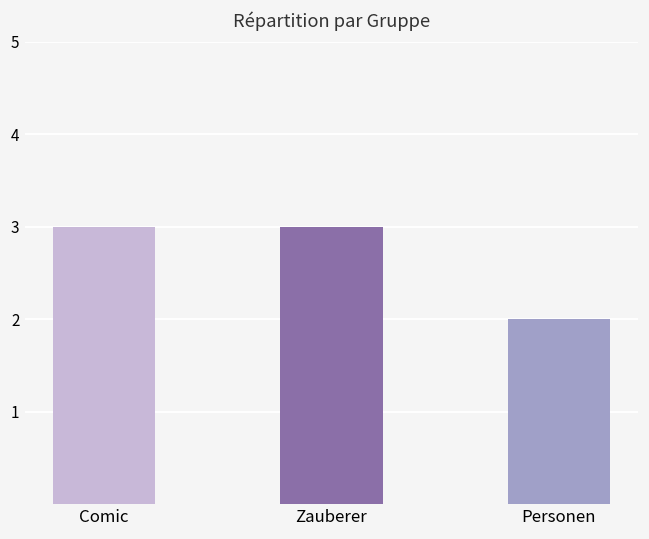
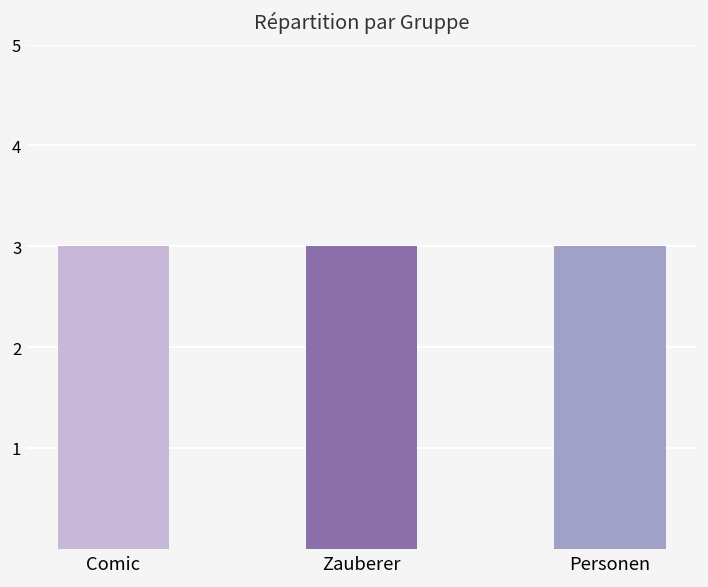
  {
    "Comic": 3,
    "Zauberer": 3,
-   "Personen": 2
+   "Personen": 3
  }
